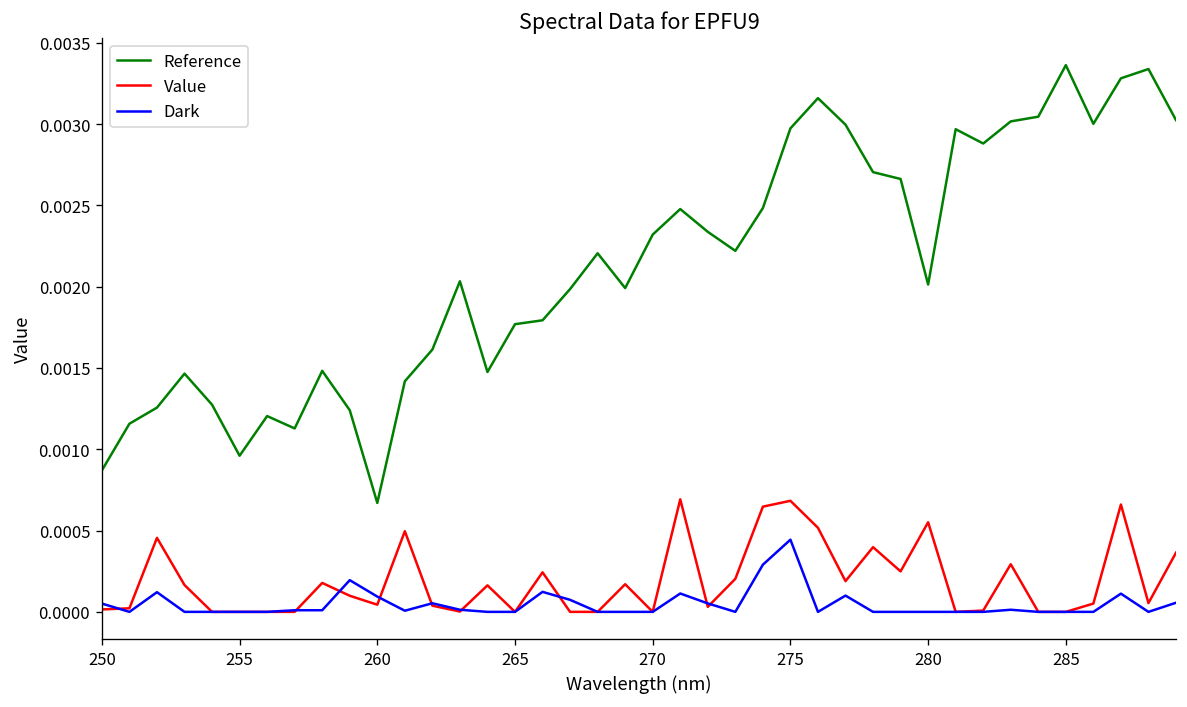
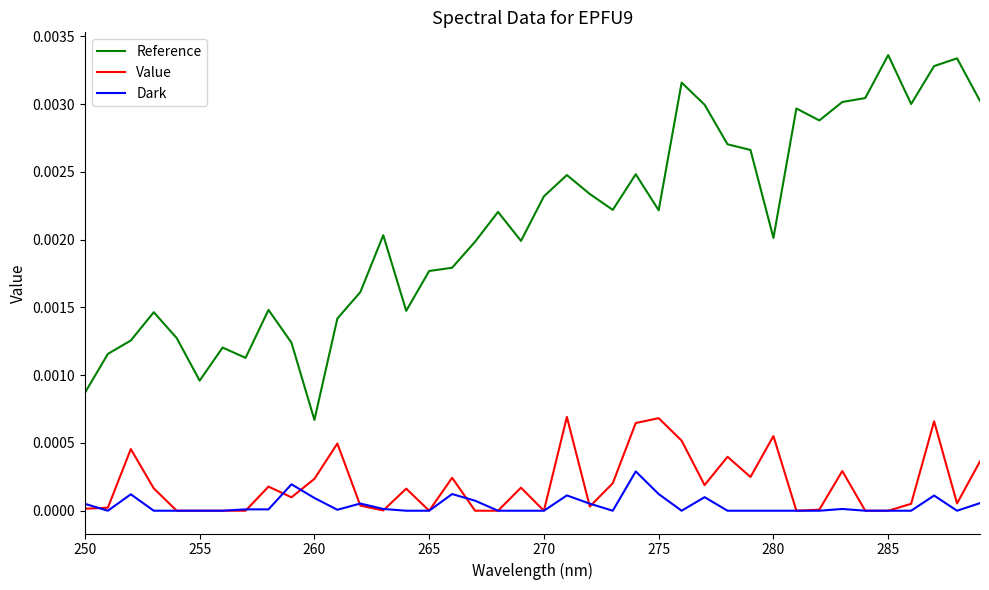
  {
    "Reference": {
      "250": 0.00087,
      "255": 0.00096,
      "260": 0.00067,
      "265": 0.00177,
      "270": 0.00232,
-     "275": 0.00297,
+     "275": 0.00222,
      "280": 0.00201,
      "285": 0.00336
    },
    "Value": {
      "250": 0.00002,
-     "260": 0.00004,
+     "260": 0.00024,
      "275": 0.00068,
      "280": 0.00055
    },
    "Dark": {
      "250": 0.00005,
      "260": 0.00009,
-     "275": 0.00044,
+     "275": 0.00012,
      "280": 0.00000
    }
  }
